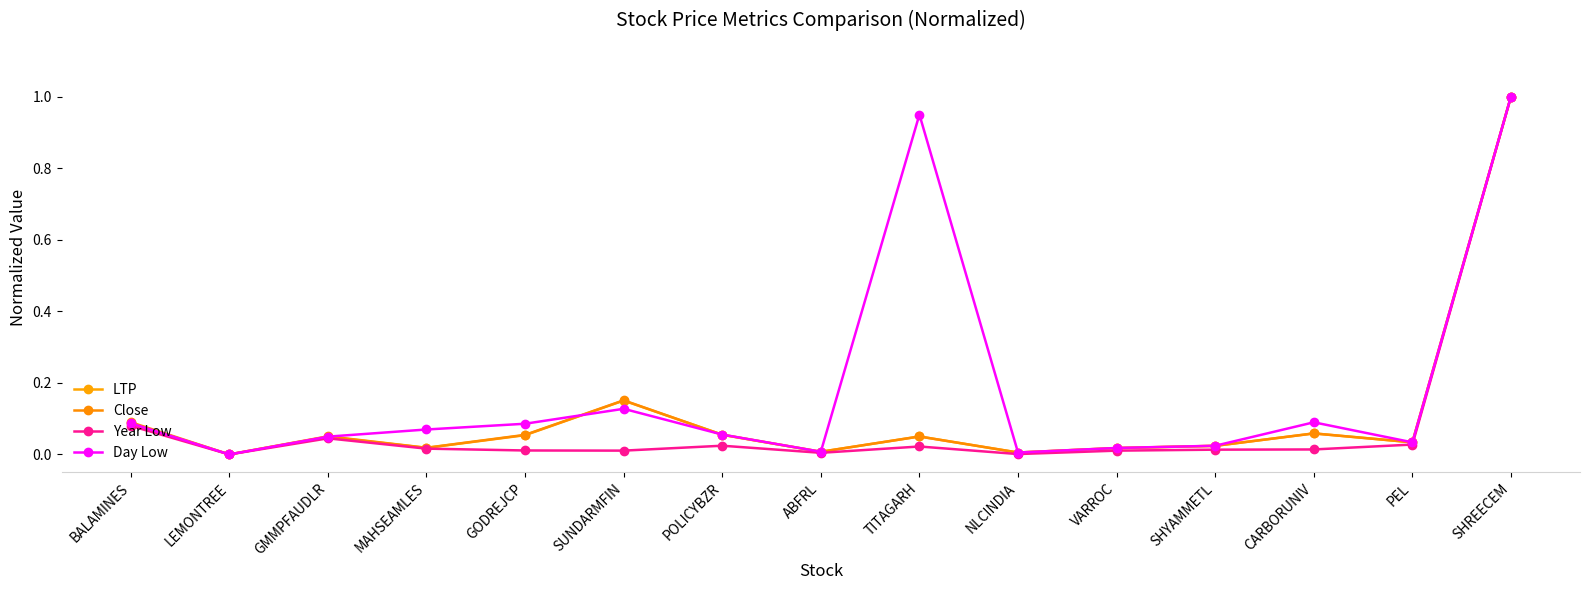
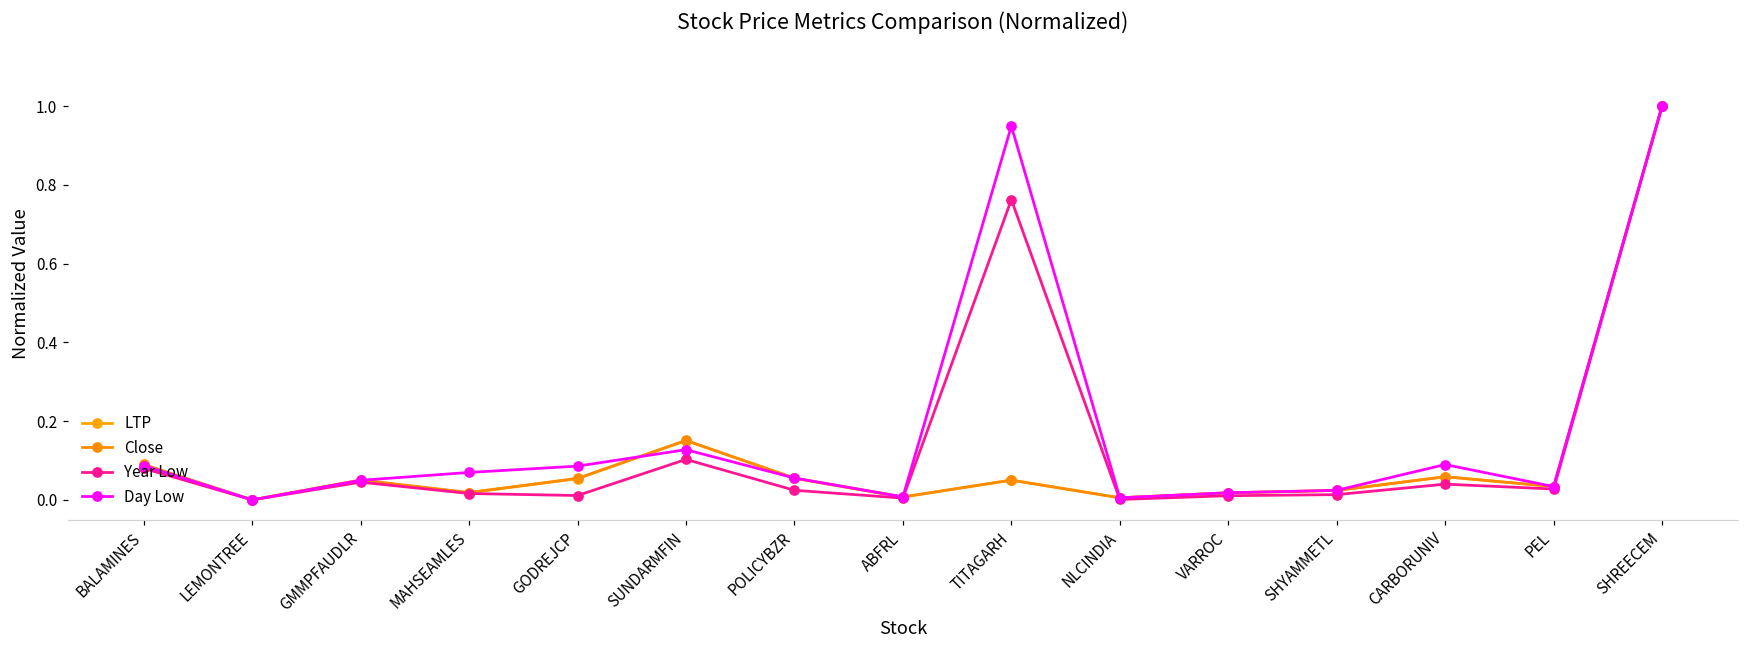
  {
    "Year Low": {
      "GODREJCP": 0.01,
-     "SUNDARMFIN": 0.01,
+     "SUNDARMFIN": 0.10,
      "POLICYBZR": 0.02,
-     "TITAGARH": 0.02,
+     "TITAGARH": 0.76,
      "SHYAMMETL": 0.01,
-     "CARBORUNIV": 0.01
+     "CARBORUNIV": 0.04
    },
    "Day Low": {
      "MAHSEAMLES": 0.07,
      "GODREJCP": 0.09,
      "SUNDARMFIN": 0.13,
      "TITAGARH": 0.95,
      "CARBORUNIV": 0.09
    }
  }
